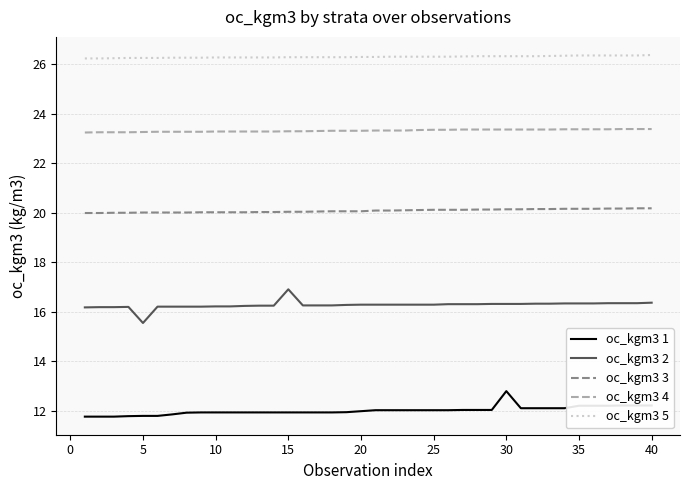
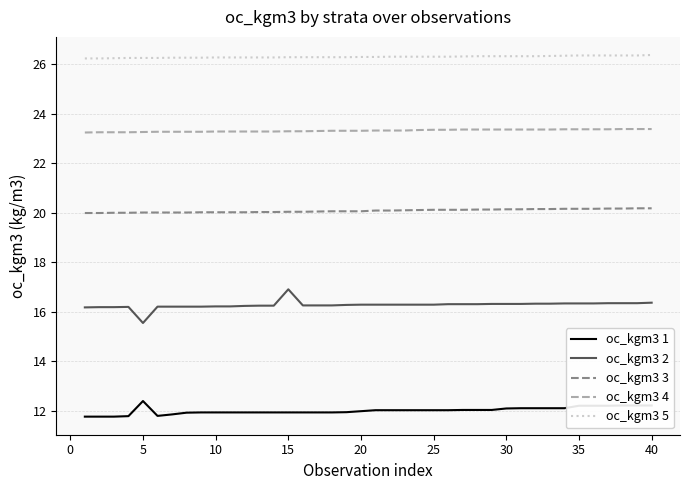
  {
    "oc_kgm3 1": {
-     "5": 11.8,
+     "5": 12.4,
      "10": 11.9,
      "15": 11.9,
      "20": 12.0,
      "25": 12.0,
-     "30": 12.8
+     "30": 12.1
    },
    "oc_kgm3 2": {
      "5": 15.6,
      "10": 16.2,
      "15": 16.9,
      "20": 16.3,
      "25": 16.3,
      "30": 16.3,
      "35": 16.3,
      "40": 16.4
    }
  }
